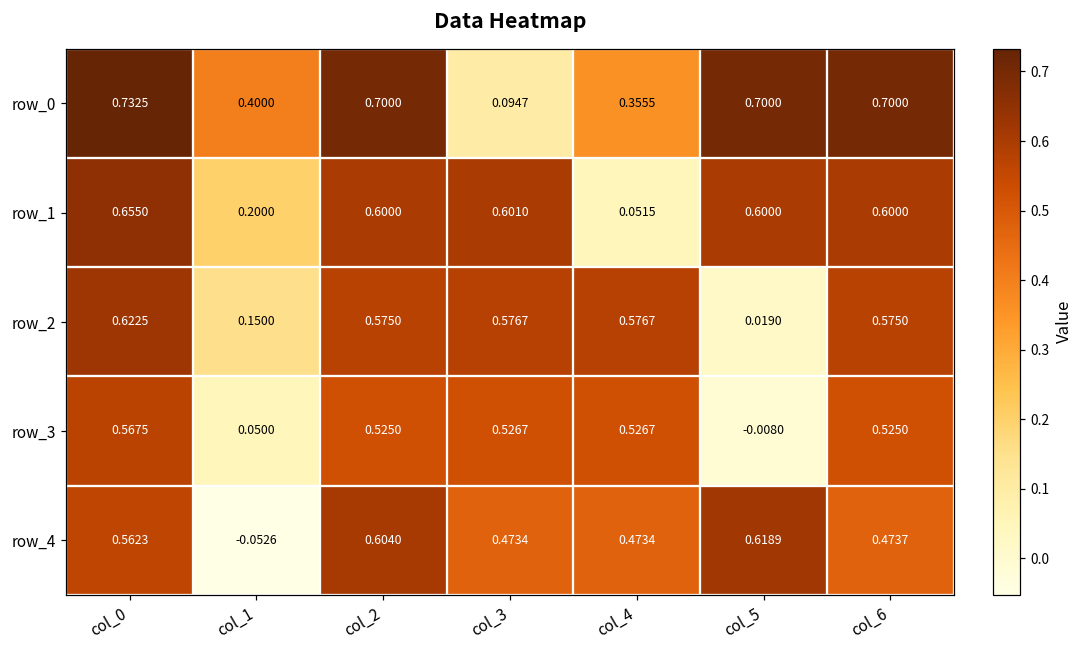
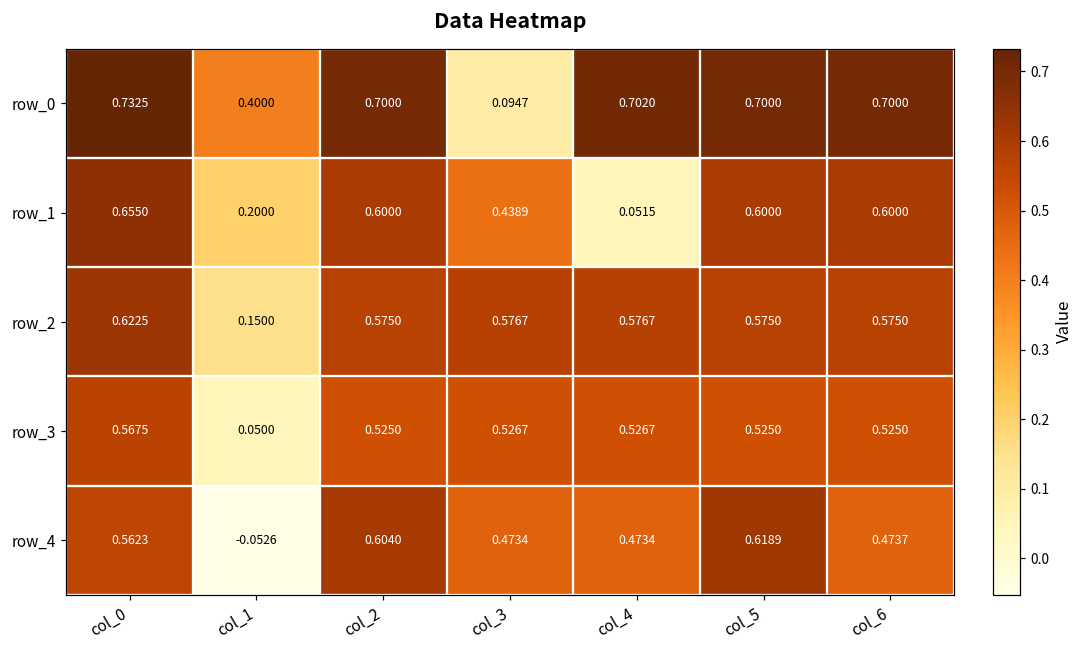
  {
    "row_0": {
      "col_0": 0.7325,
      "col_1": 0.4000,
      "col_2": 0.7000,
      "col_3": 0.0947,
-     "col_4": 0.3555,
+     "col_4": 0.7020,
      "col_5": 0.7000,
      "col_6": 0.7000
    },
    "row_1": {
      "col_0": 0.6550,
      "col_1": 0.2000,
      "col_2": 0.6000,
-     "col_3": 0.6010,
+     "col_3": 0.4389,
      "col_4": 0.0515,
      "col_5": 0.6000,
      "col_6": 0.6000
    },
    "row_2": {
      "col_0": 0.6225,
      "col_1": 0.1500,
      "col_2": 0.5750,
      "col_3": 0.5767,
      "col_4": 0.5767,
-     "col_5": 0.0190,
+     "col_5": 0.5750,
      "col_6": 0.5750
    },
    "row_3": {
      "col_0": 0.5675,
      "col_1": 0.0500,
      "col_2": 0.5250,
      "col_3": 0.5267,
      "col_4": 0.5267,
-     "col_5": -0.0080,
+     "col_5": 0.5250,
      "col_6": 0.5250
    },
    "row_4": {
      "col_0": 0.5623,
      "col_1": -0.0526,
      "col_2": 0.6040,
      "col_3": 0.4734,
      "col_4": 0.4734,
      "col_5": 0.6189,
      "col_6": 0.4737
    }
  }
